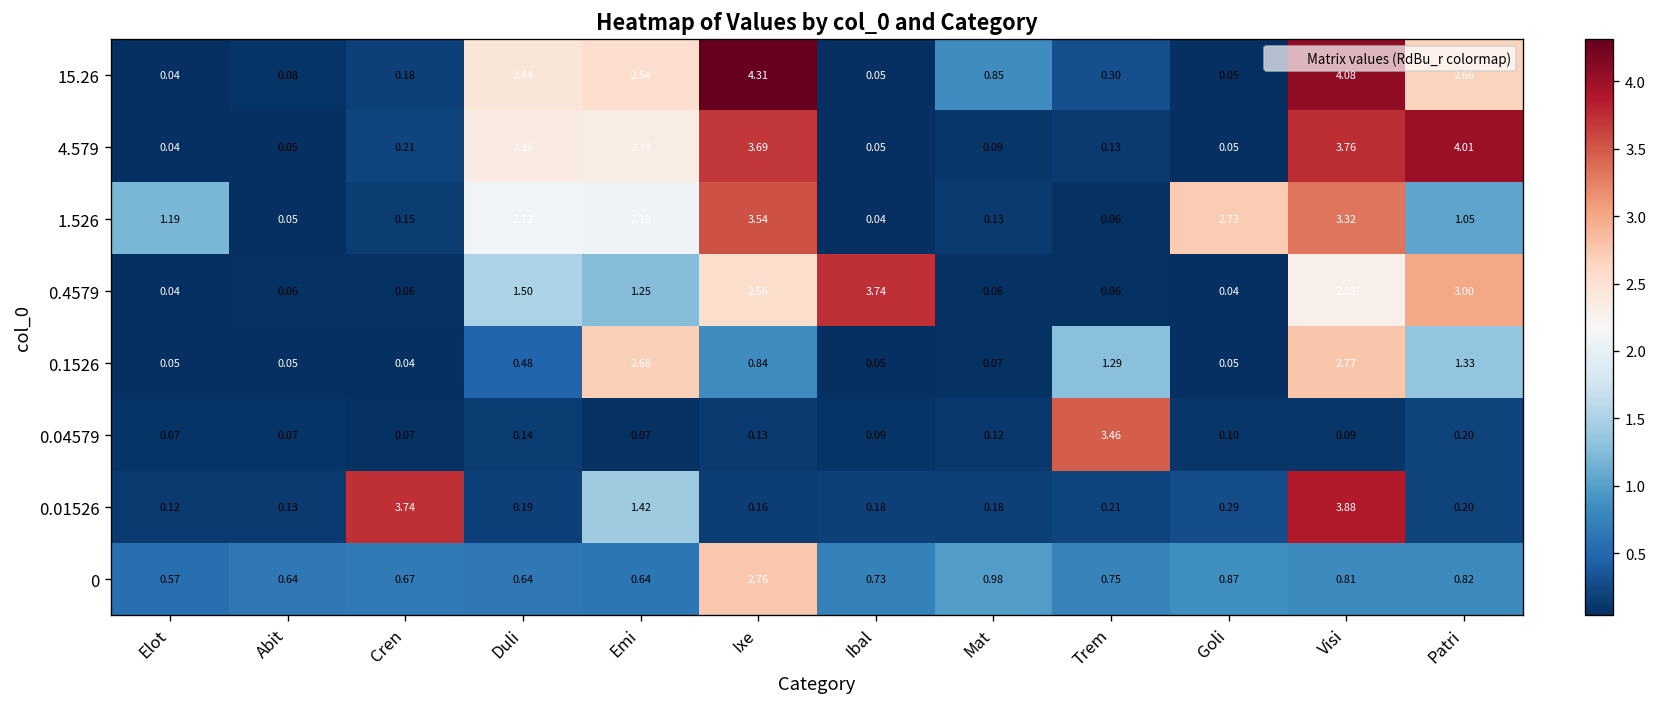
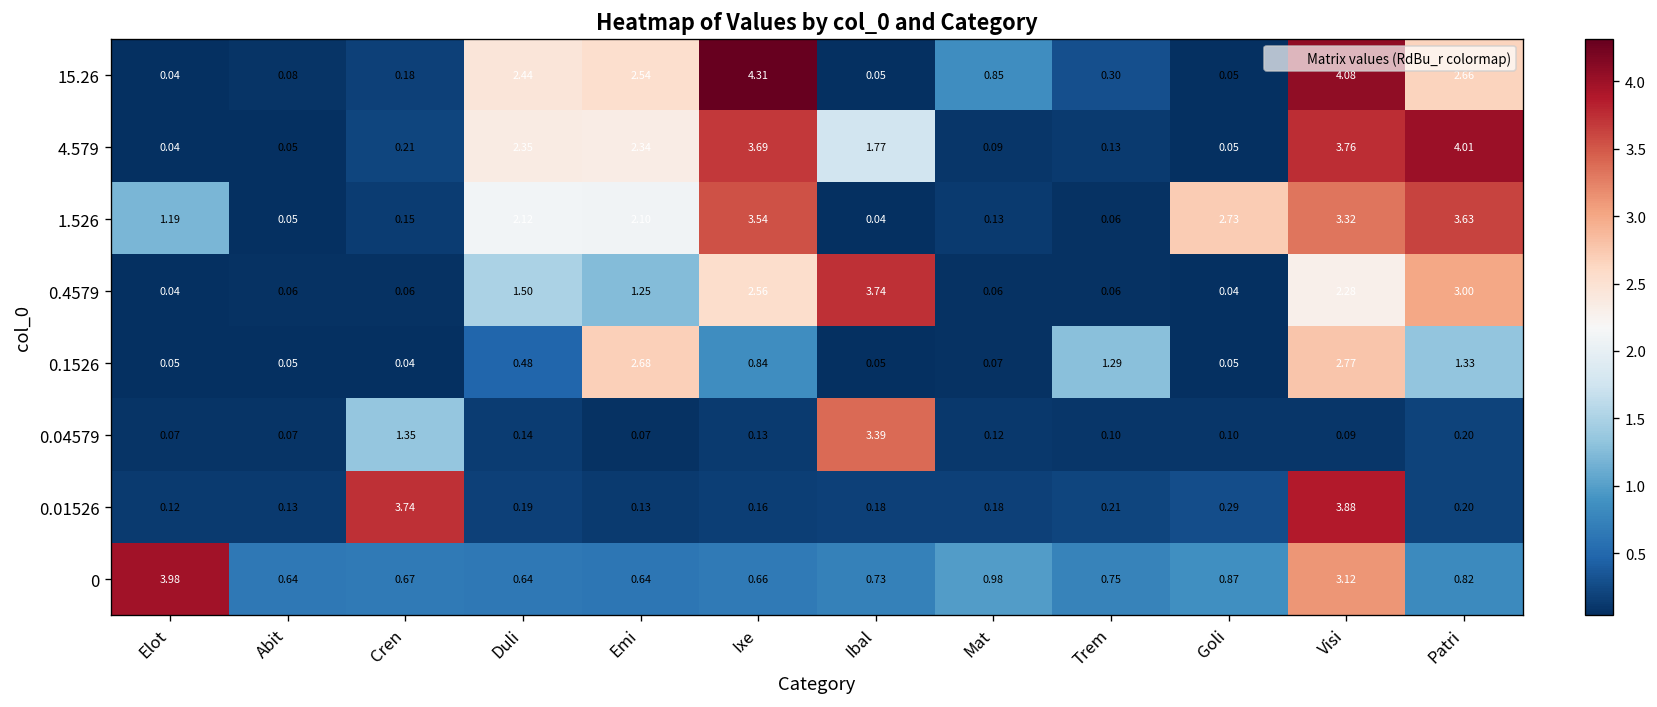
  {
    "15.26": {
      "Elot": 0.04,
      "Abit": 0.08,
      "Cren": 0.18,
      "Emi": 2.54,
      "Ixe": 4.31,
      "Ibal": 0.05,
      "Mat": 0.85,
      "Trem": 0.30,
      "Goli": 0.05,
      "Visi": 4.08,
      "Patri": 2.66
    },
    "4.579": {
      "Elot": 0.04,
      "Abit": 0.05,
      "Cren": 0.21,
      "Ixe": 3.69,
-     "Ibal": 0.05,
+     "Ibal": 1.77,
      "Mat": 0.09,
      "Trem": 0.13,
      "Goli": 0.05,
      "Visi": 3.76,
      "Patri": 4.01
    },
    "1.526": {
      "Elot": 1.19,
      "Abit": 0.05,
      "Cren": 0.15,
      "Ixe": 3.54,
      "Ibal": 0.04,
      "Mat": 0.13,
      "Trem": 0.06,
      "Goli": 2.73,
      "Visi": 3.32,
-     "Patri": 1.05
+     "Patri": 3.63
    },
    "0.4579": {
      "Elot": 0.04,
      "Abit": 0.06,
      "Cren": 0.06,
      "Duli": 1.50,
      "Emi": 1.25,
      "Ixe": 2.56,
      "Ibal": 3.74,
      "Mat": 0.06,
      "Trem": 0.06,
      "Goli": 0.04,
      "Patri": 3.00
    },
    "0.1526": {
      "Elot": 0.05,
      "Abit": 0.05,
      "Cren": 0.04,
      "Duli": 0.48,
      "Emi": 2.68,
      "Ixe": 0.84,
      "Ibal": 0.05,
      "Mat": 0.07,
      "Trem": 1.29,
      "Goli": 0.05,
      "Visi": 2.77,
      "Patri": 1.33
    },
    "0.04579": {
      "Elot": 0.07,
      "Abit": 0.07,
-     "Cren": 0.07,
+     "Cren": 1.35,
      "Duli": 0.14,
      "Emi": 0.07,
      "Ixe": 0.13,
-     "Ibal": 0.09,
+     "Ibal": 3.39,
      "Mat": 0.12,
-     "Trem": 3.46,
+     "Trem": 0.10,
      "Goli": 0.10,
      "Visi": 0.09,
      "Patri": 0.20
    },
    "0.01526": {
      "Elot": 0.12,
      "Abit": 0.13,
      "Cren": 3.74,
      "Duli": 0.19,
-     "Emi": 1.42,
+     "Emi": 0.13,
      "Ixe": 0.16,
      "Ibal": 0.18,
      "Mat": 0.18,
      "Trem": 0.21,
      "Goli": 0.29,
      "Visi": 3.88,
      "Patri": 0.20
    },
    "0": {
-     "Elot": 0.57,
+     "Elot": 3.98,
      "Abit": 0.64,
      "Cren": 0.67,
      "Duli": 0.64,
      "Emi": 0.64,
-     "Ixe": 2.76,
+     "Ixe": 0.66,
      "Ibal": 0.73,
      "Mat": 0.98,
      "Trem": 0.75,
      "Goli": 0.87,
-     "Visi": 0.81,
+     "Visi": 3.12,
      "Patri": 0.82
    }
  }
